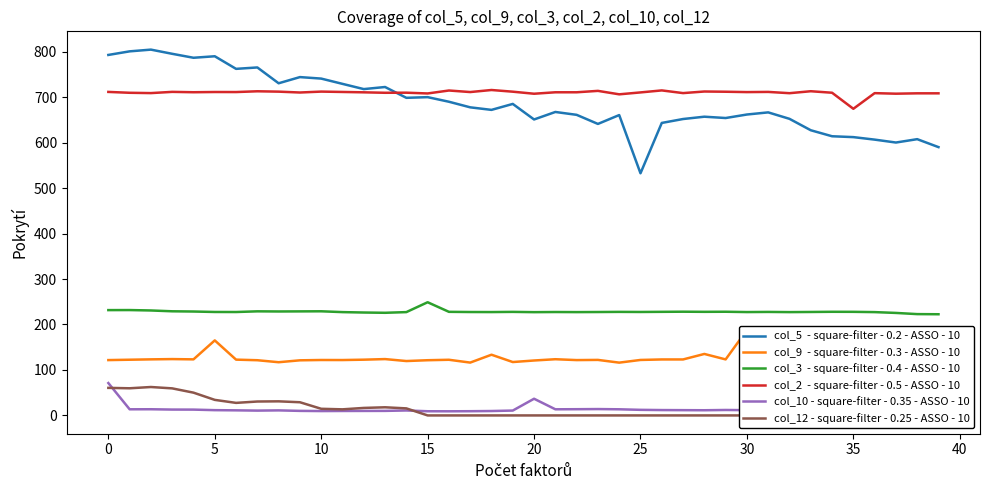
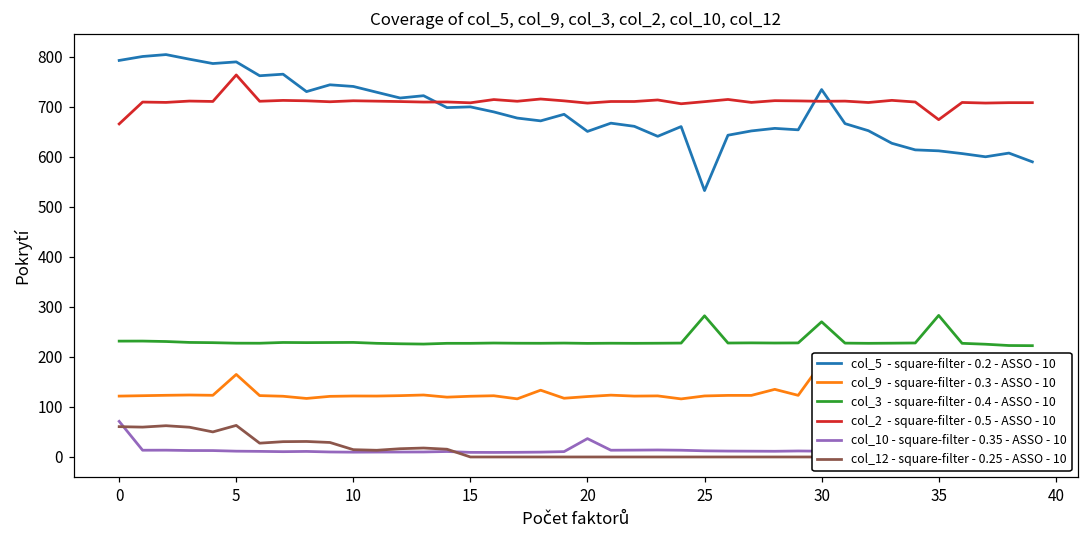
  {
    "col_5 - square-filter - 0.2 - ASSO - 10": {
      "0": 790,
      "5": 790,
      "10": 740,
      "15": 700,
      "20": 650,
      "25": 530,
-     "30": 660,
+     "30": 730,
      "35": 610
    },
    "col_9 - square-filter - 0.3 - ASSO - 10": {
      "0": 120,
      "5": 170,
      "10": 120,
      "15": 120,
      "20": 120,
      "25": 120
    },
    "col_3 - square-filter - 0.4 - ASSO - 10": {
      "0": 230,
      "5": 230,
      "10": 230,
-     "15": 250,
+     "15": 230,
      "20": 230,
-     "25": 230,
-     "30": 230,
-     "35": 230
+     "25": 280,
+     "30": 270,
+     "35": 280
    },
    "col_2 - square-filter - 0.5 - ASSO - 10": {
-     "0": 710,
-     "5": 710,
+     "0": 670,
+     "5": 760,
      "10": 710,
      "15": 710,
      "20": 710,
      "25": 710,
      "30": 710,
      "35": 670
    },
    "col_10 - square-filter - 0.35 - ASSO - 10": {
      "0": 70,
      "5": 10,
      "15": 10,
      "20": 40,
      "25": 10
    },
    "col_12 - square-filter - 0.25 - ASSO - 10": {
      "0": 60,
-     "5": 30,
+     "5": 60,
      "15": 0,
      "20": 0,
      "25": 0
    }
  }
